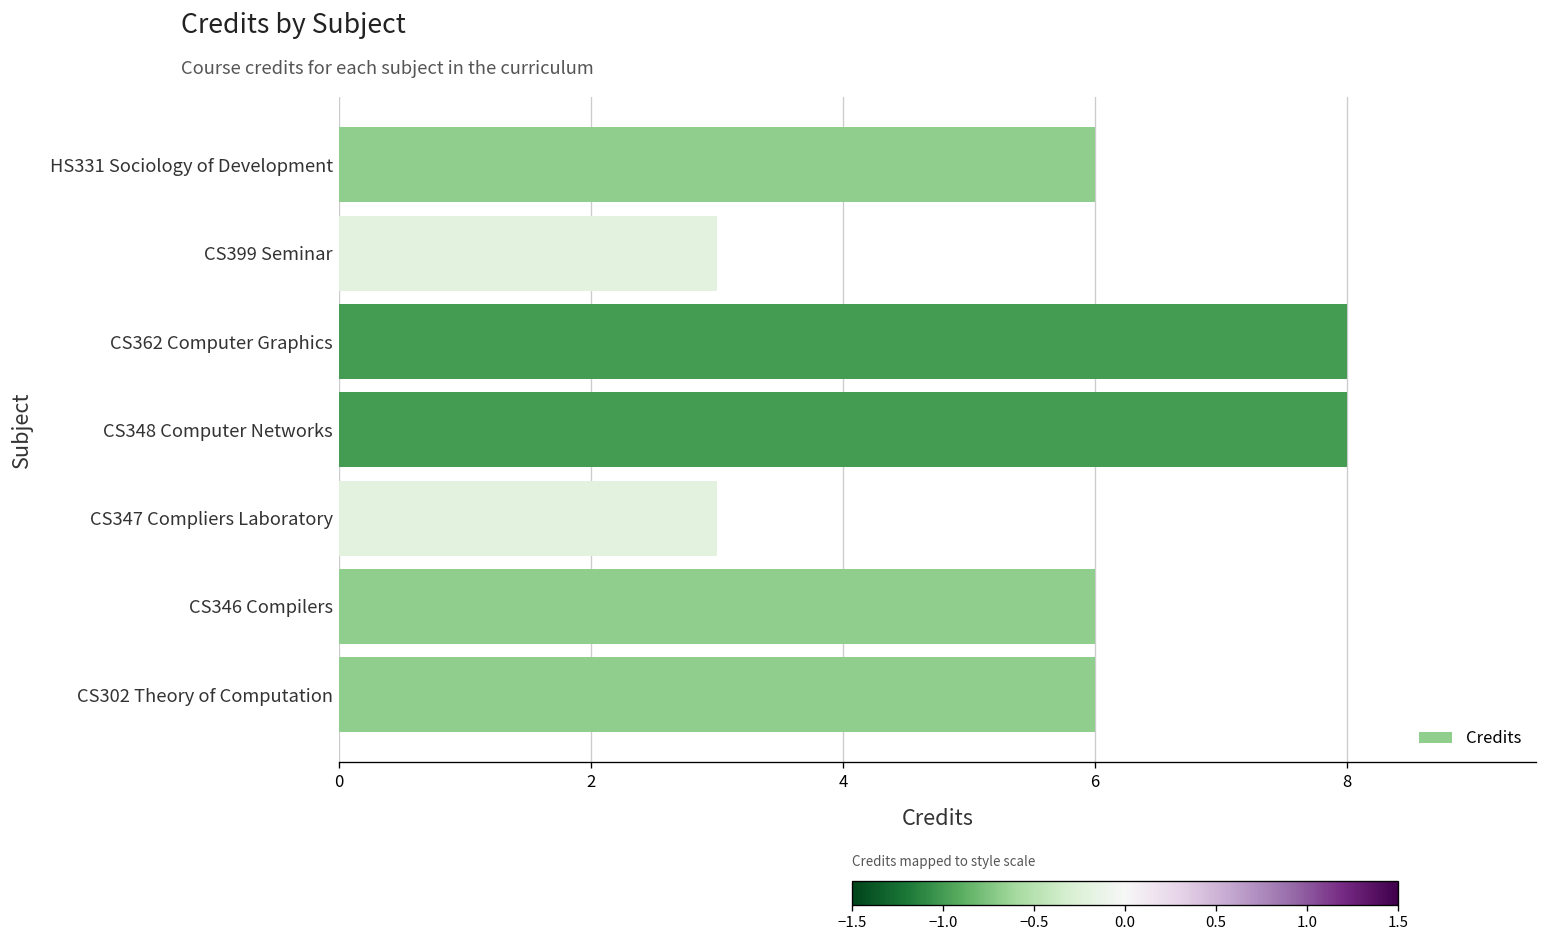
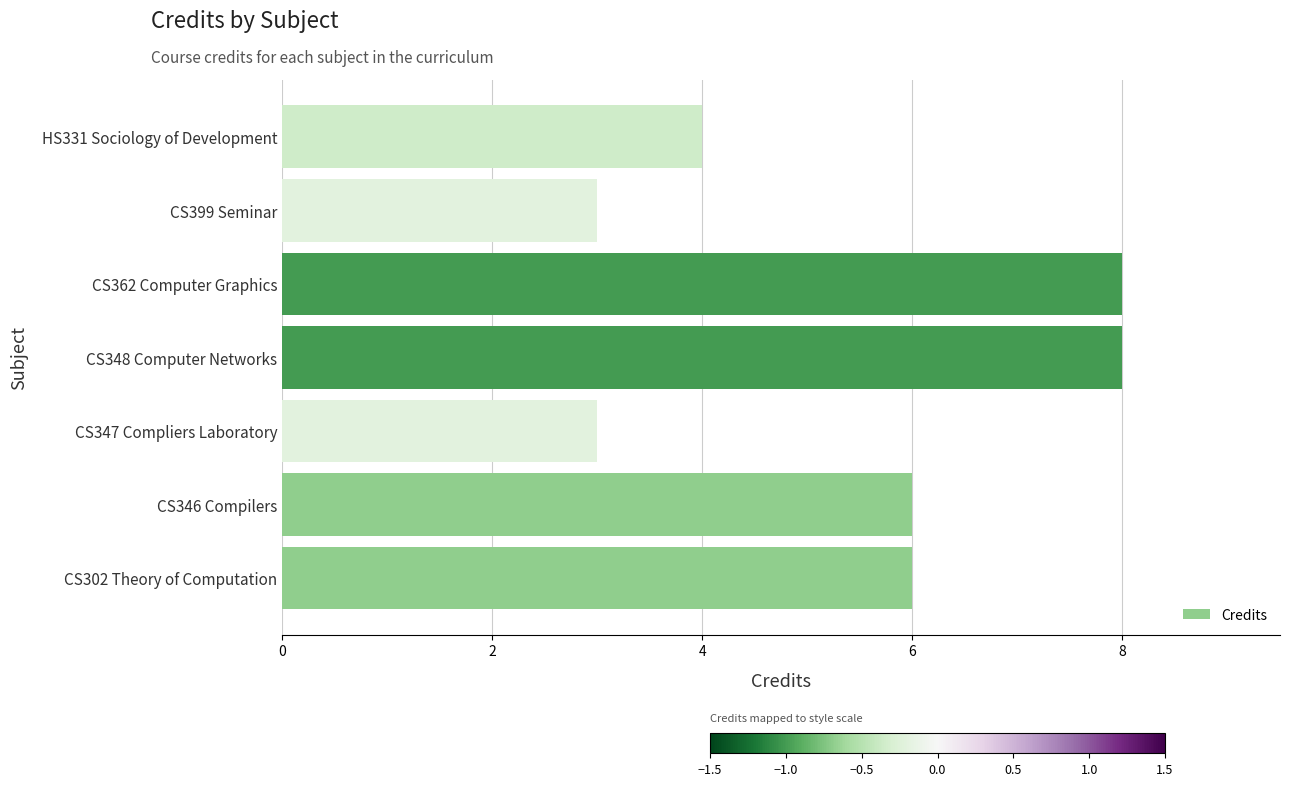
  {
-   "HS331 Sociology of Development": 6,
+   "HS331 Sociology of Development": 4,
    "CS399 Seminar": 3,
    "CS362 Computer Graphics": 8,
    "CS348 Computer Networks": 8,
    "CS347 Compliers Laboratory": 3,
    "CS346 Compilers": 6,
    "CS302 Theory of Computation": 6
  }
